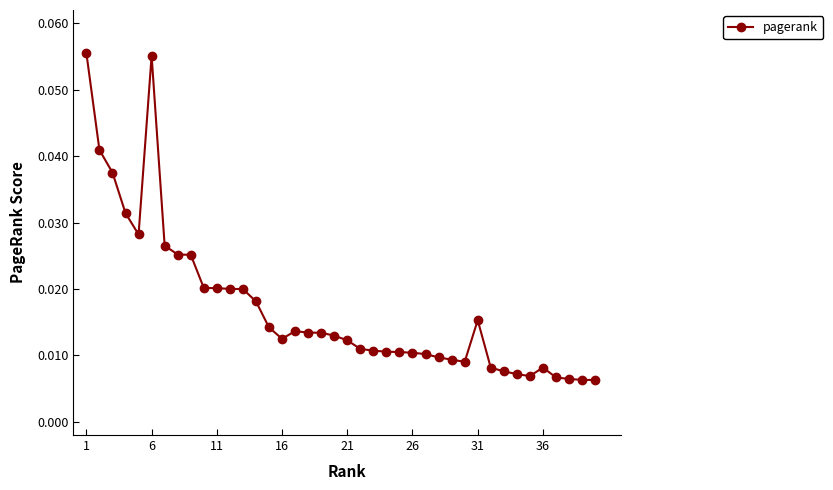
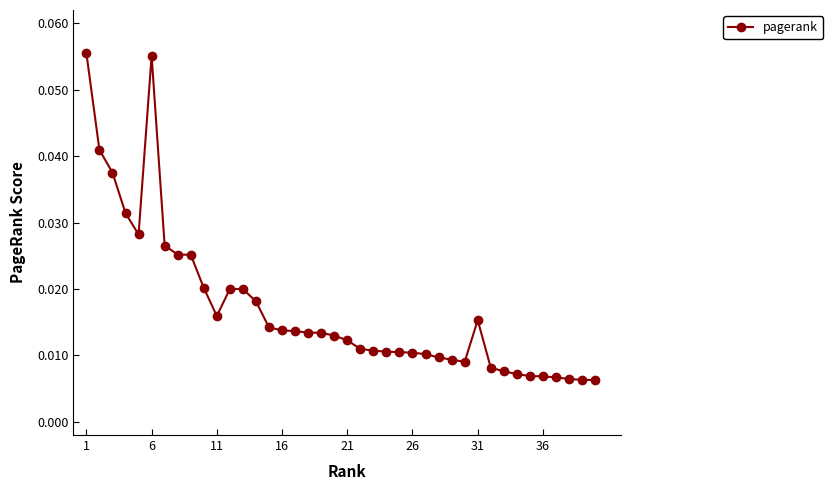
  {
    "1": 0.056,
    "6": 0.055,
-   "11": 0.020,
-   "16": 0.012,
+   "11": 0.016,
+   "16": 0.014,
    "21": 0.012,
    "26": 0.010,
    "31": 0.015,
-   "36": 0.008
+   "36": 0.007
  }
